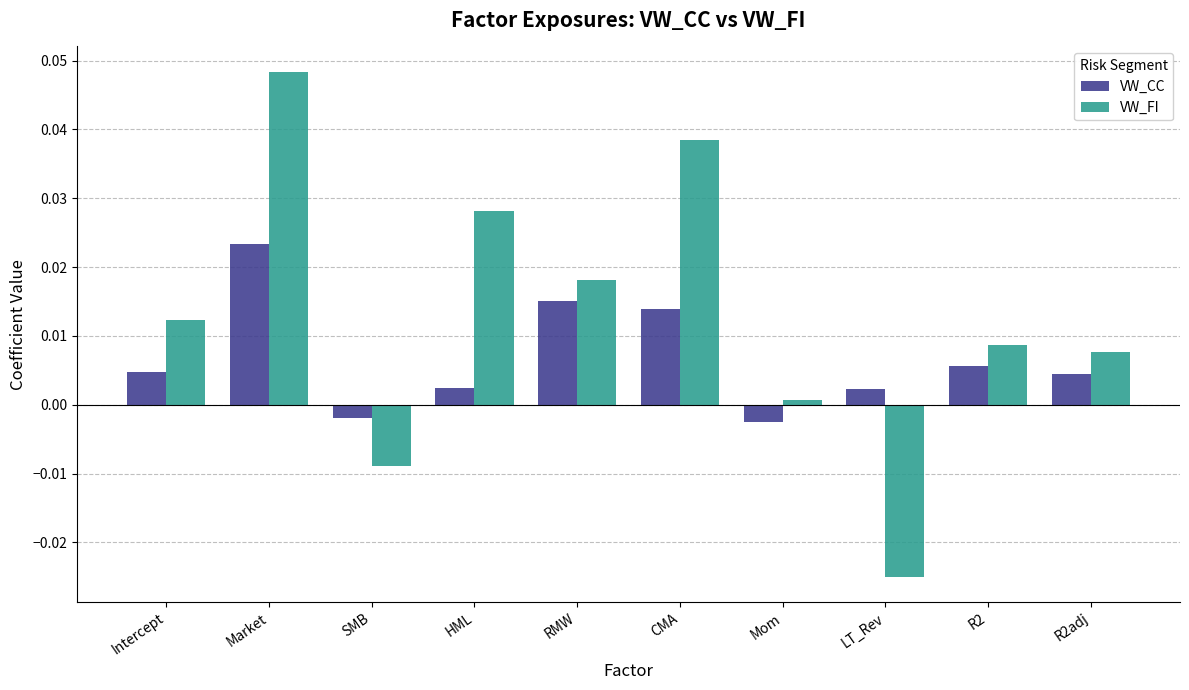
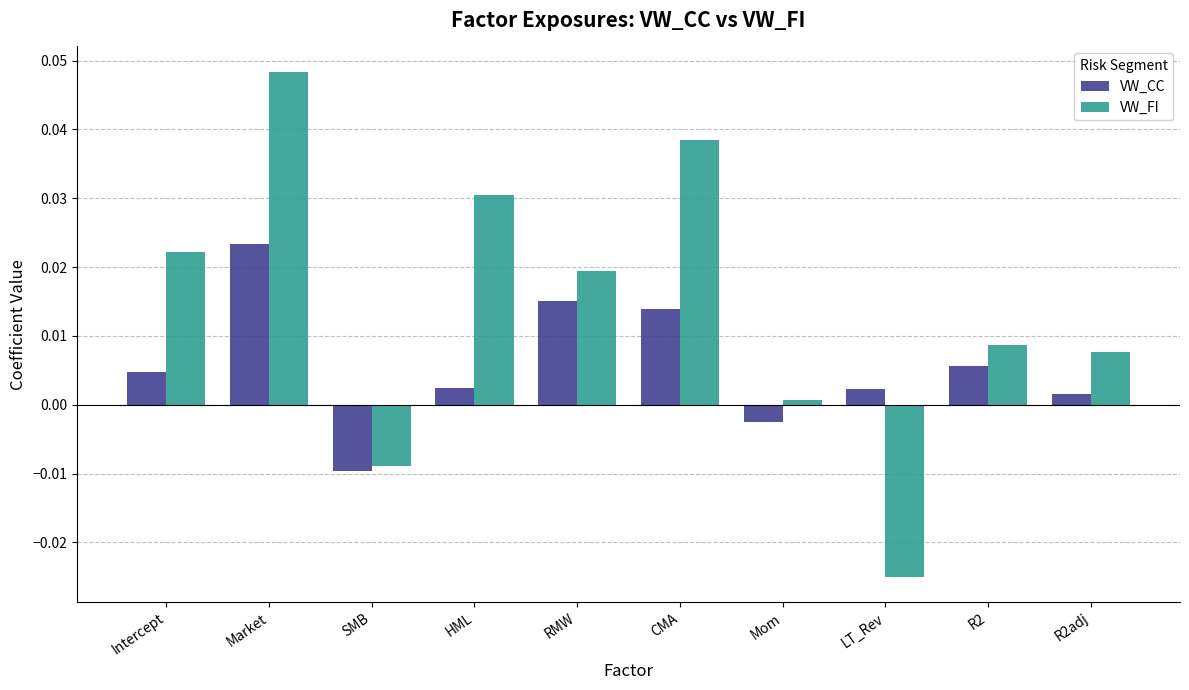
  {
    "VW_CC": {
      "Intercept": 0.005,
      "Market": 0.023,
-     "SMB": -0.002,
+     "SMB": -0.010,
      "HML": 0.002,
      "RMW": 0.015,
      "CMA": 0.014,
      "Mom": -0.003,
      "LT_Rev": 0.002,
      "R2": 0.006,
-     "R2adj": 0.004
+     "R2adj": 0.002
    },
    "VW_FI": {
-     "Intercept": 0.012,
+     "Intercept": 0.022,
      "Market": 0.048,
      "SMB": -0.009,
-     "HML": 0.028,
-     "RMW": 0.018,
+     "HML": 0.031,
+     "RMW": 0.019,
      "CMA": 0.038,
      "Mom": 0.001,
      "LT_Rev": -0.025,
      "R2": 0.009,
      "R2adj": 0.008
    }
  }
